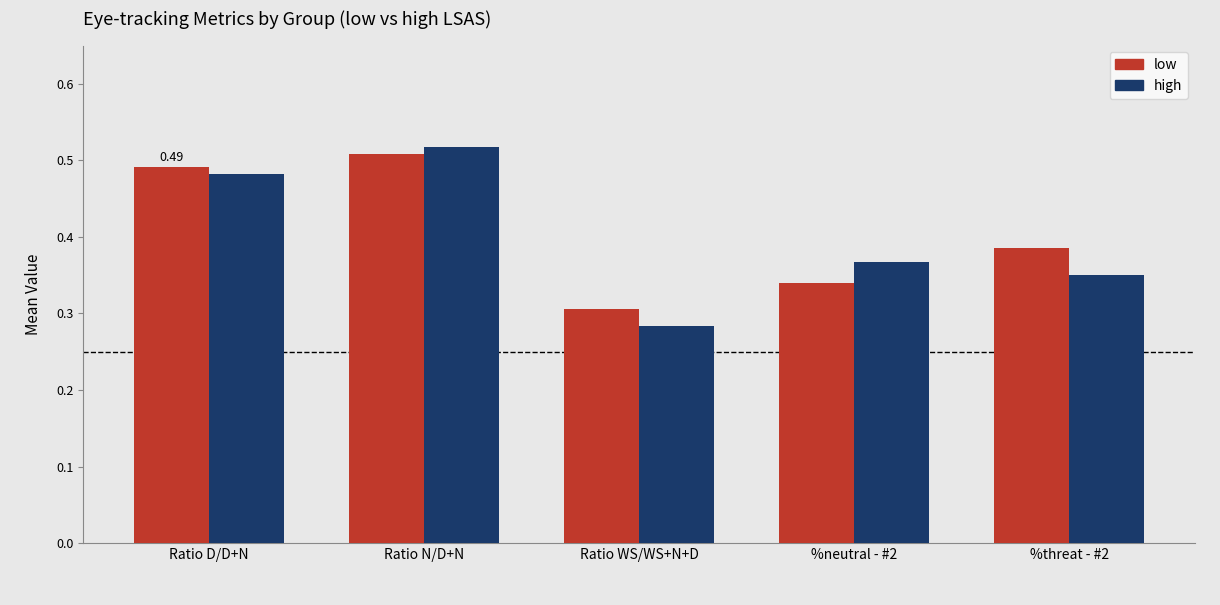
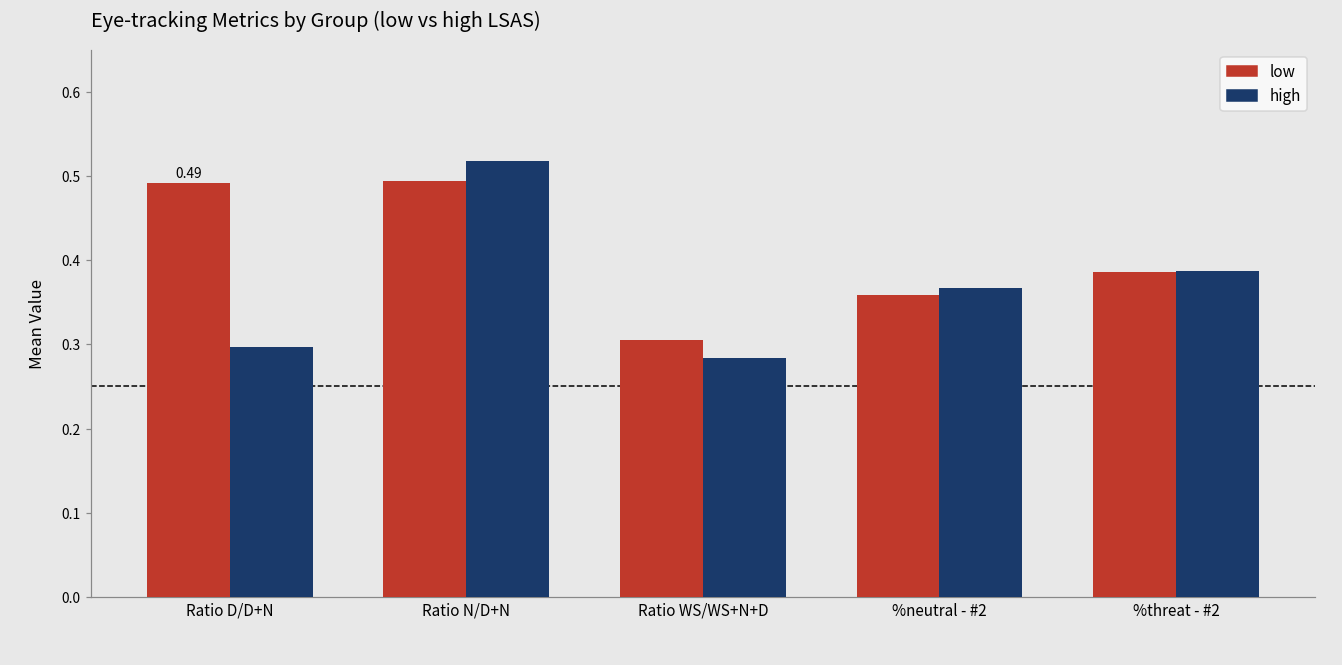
  {
    "low": {
-     "Ratio N/D+N": 0.51,
+     "Ratio N/D+N": 0.49,
      "Ratio WS/WS+N+D": 0.31,
-     "%neutral - #2": 0.34,
+     "%neutral - #2": 0.36,
      "%threat - #2": 0.39
    },
    "high": {
-     "Ratio D/D+N": 0.48,
+     "Ratio D/D+N": 0.30,
      "Ratio N/D+N": 0.52,
      "Ratio WS/WS+N+D": 0.28,
      "%neutral - #2": 0.37,
-     "%threat - #2": 0.35
+     "%threat - #2": 0.39
    }
  }
